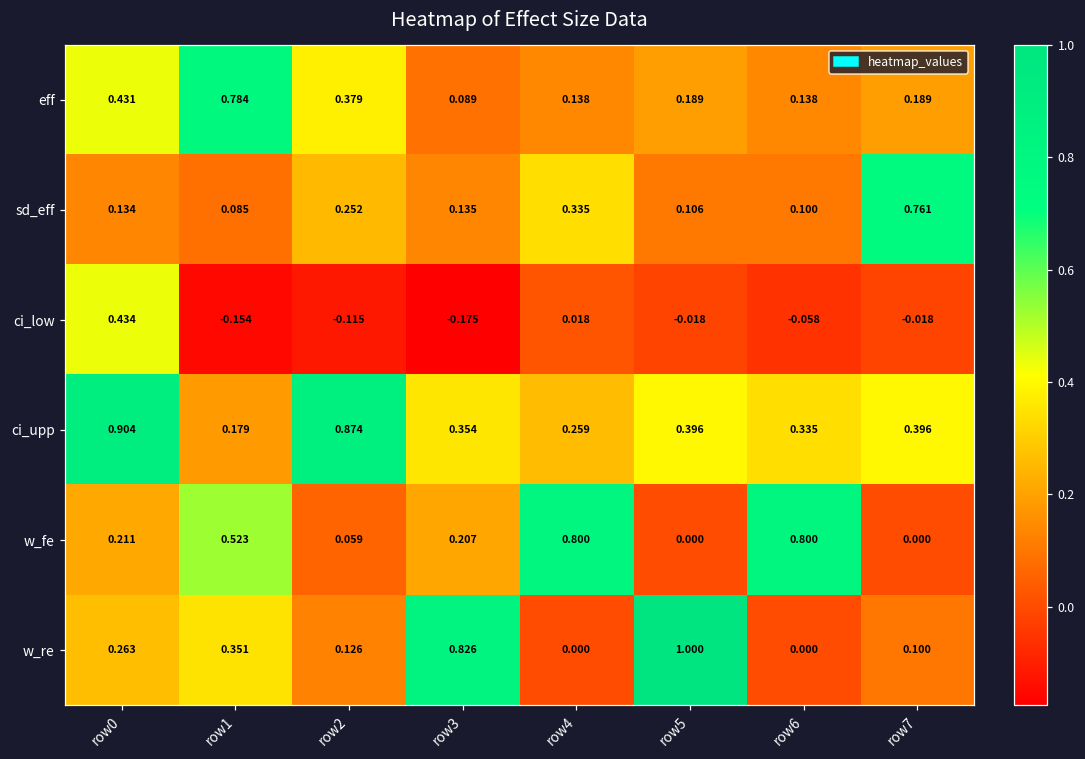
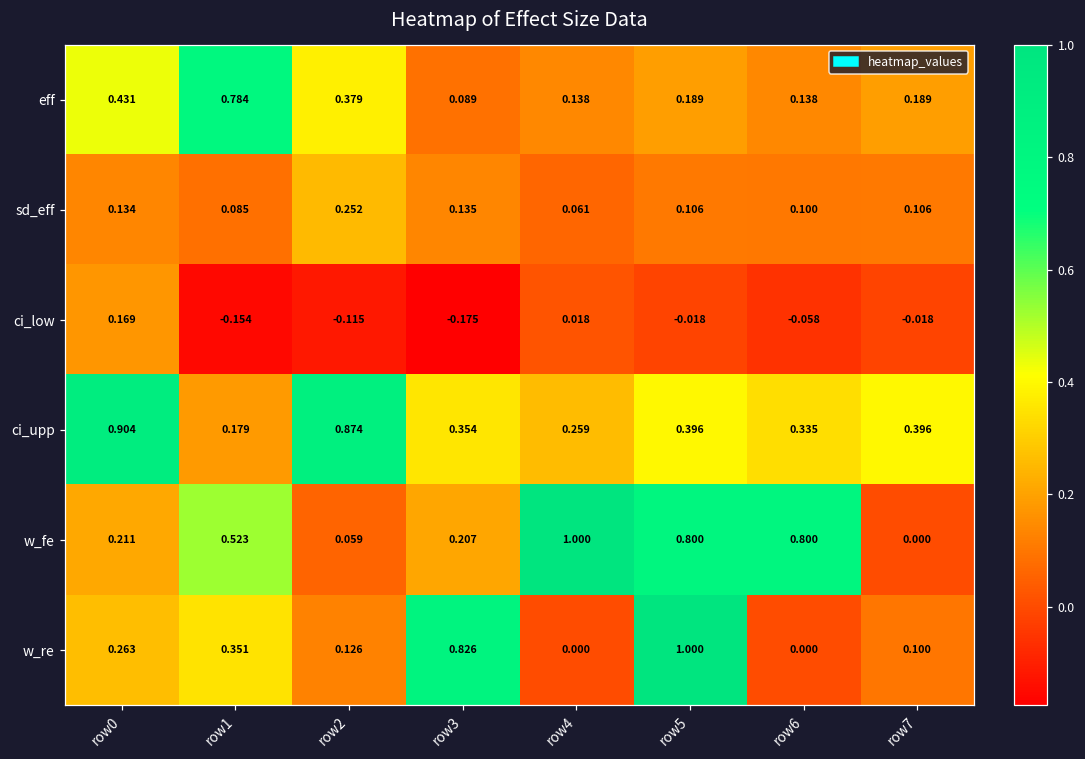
  {
    "eff": {
      "row0": 0.431,
      "row1": 0.784,
      "row2": 0.379,
      "row3": 0.089,
      "row4": 0.138,
      "row5": 0.189,
      "row6": 0.138,
      "row7": 0.189
    },
    "sd_eff": {
      "row0": 0.134,
      "row1": 0.085,
      "row2": 0.252,
      "row3": 0.135,
-     "row4": 0.335,
+     "row4": 0.061,
      "row5": 0.106,
      "row6": 0.100,
-     "row7": 0.761
+     "row7": 0.106
    },
    "ci_low": {
-     "row0": 0.434,
+     "row0": 0.169,
      "row1": -0.154,
      "row2": -0.115,
      "row3": -0.175,
      "row4": 0.018,
      "row5": -0.018,
      "row6": -0.058,
      "row7": -0.018
    },
    "ci_upp": {
      "row0": 0.904,
      "row1": 0.179,
      "row2": 0.874,
      "row3": 0.354,
      "row4": 0.259,
      "row5": 0.396,
      "row6": 0.335,
      "row7": 0.396
    },
    "w_fe": {
      "row0": 0.211,
      "row1": 0.523,
      "row2": 0.059,
      "row3": 0.207,
-     "row4": 0.800,
-     "row5": 0.000,
+     "row4": 1.000,
+     "row5": 0.800,
      "row6": 0.800,
      "row7": 0.000
    },
    "w_re": {
      "row0": 0.263,
      "row1": 0.351,
      "row2": 0.126,
      "row3": 0.826,
      "row4": 0.000,
      "row5": 1.000,
      "row6": 0.000,
      "row7": 0.100
    }
  }
